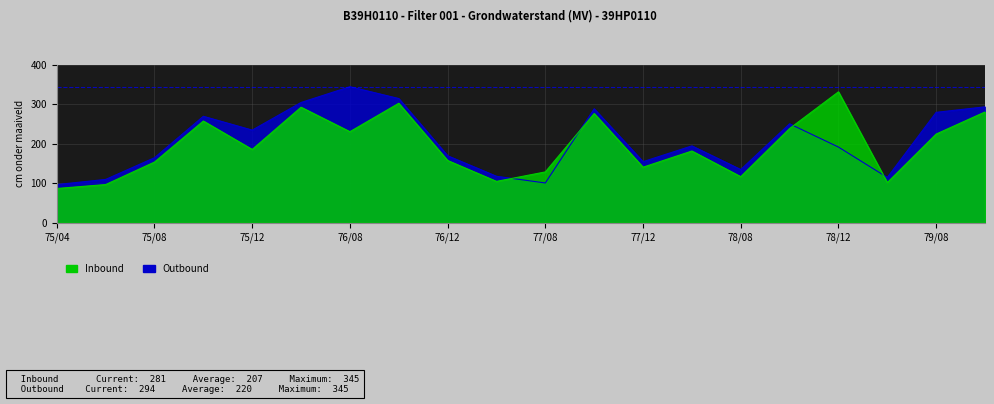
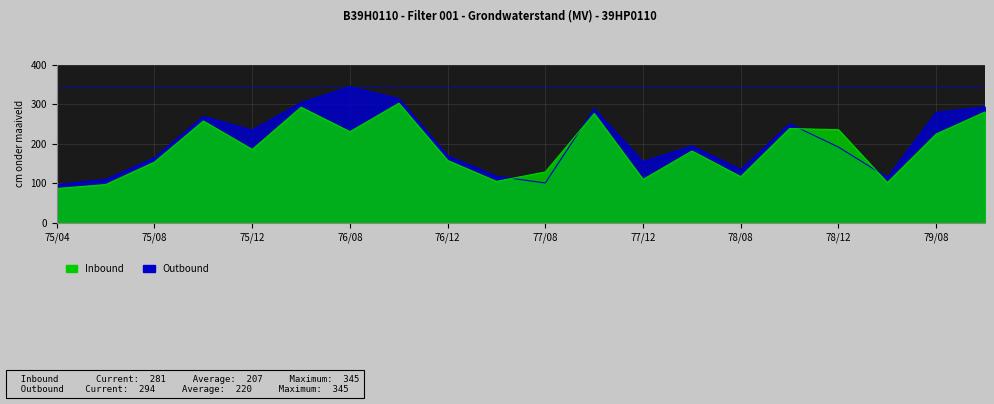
  {
    "Outbound": {
      "75/04": 100,
      "75/08": 170,
      "75/12": 240,
      "76/08": 350,
      "76/12": 170,
      "77/08": 100,
      "77/12": 160,
      "78/08": 140,
      "78/12": 190,
      "79/08": 280
    },
    "Inbound": {
      "75/04": 90,
      "75/08": 150,
      "75/12": 190,
      "76/08": 230,
      "76/12": 160,
      "77/08": 130,
-     "77/12": 140,
+     "77/12": 110,
      "78/08": 120,
-     "78/12": 330,
+     "78/12": 240,
      "79/08": 230
    }
  }
